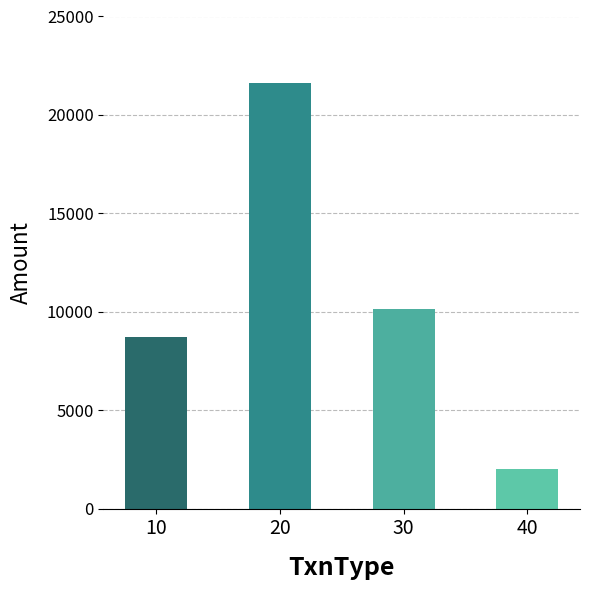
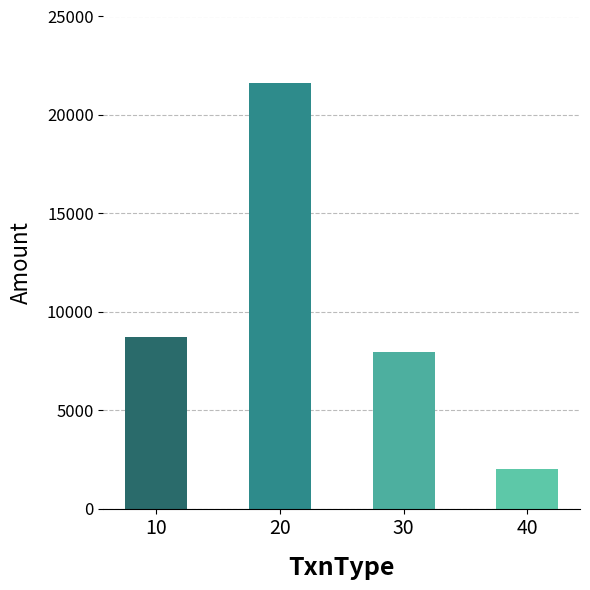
  {
    "10": 8700,
    "20": 21600,
-   "30": 10100,
+   "30": 7900,
    "40": 2000
  }
